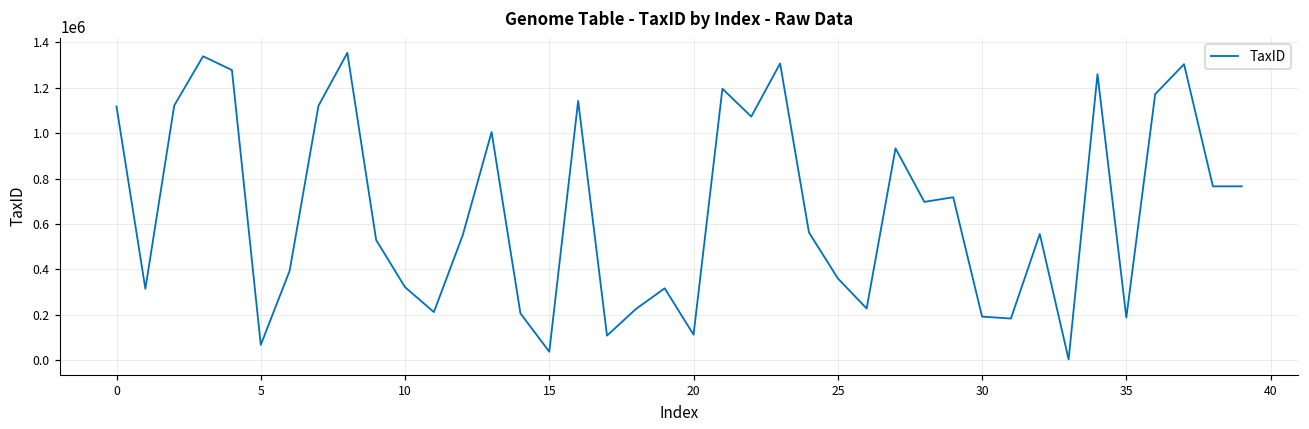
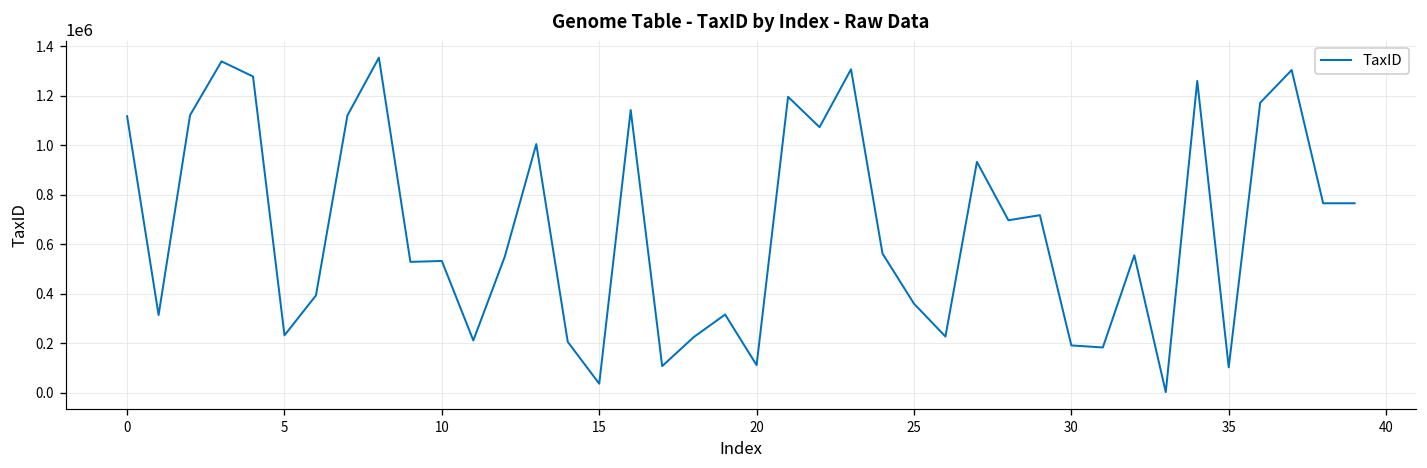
  {
    "0": 1120000,
-   "5": 70000,
-   "10": 320000,
+   "5": 230000,
+   "10": 530000,
    "15": 40000,
    "20": 110000,
    "25": 360000,
    "30": 190000,
-   "35": 190000
+   "35": 100000
  }
